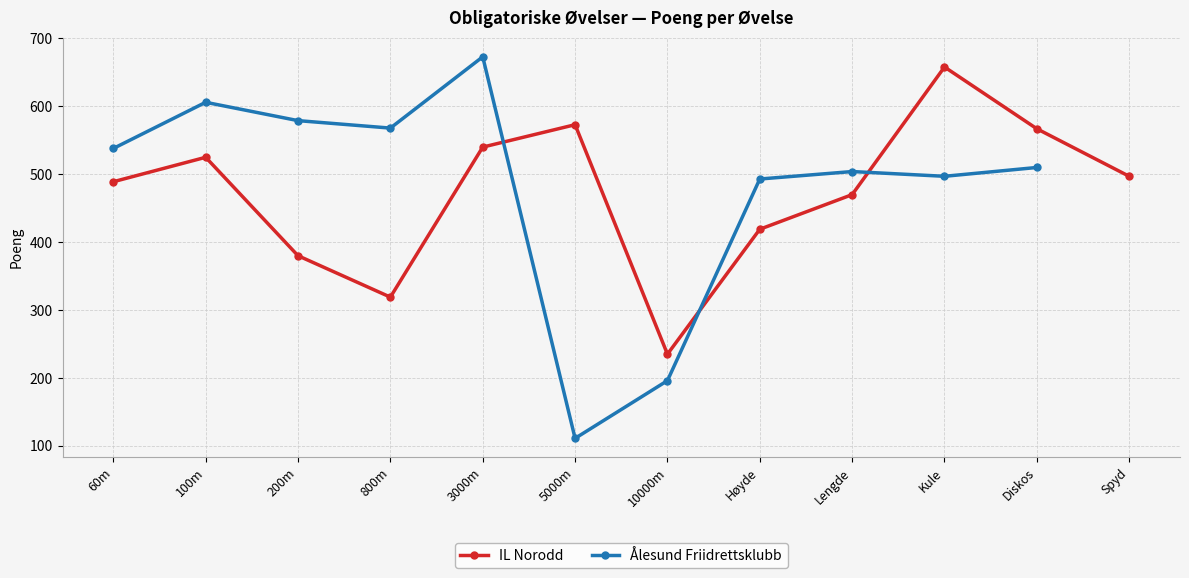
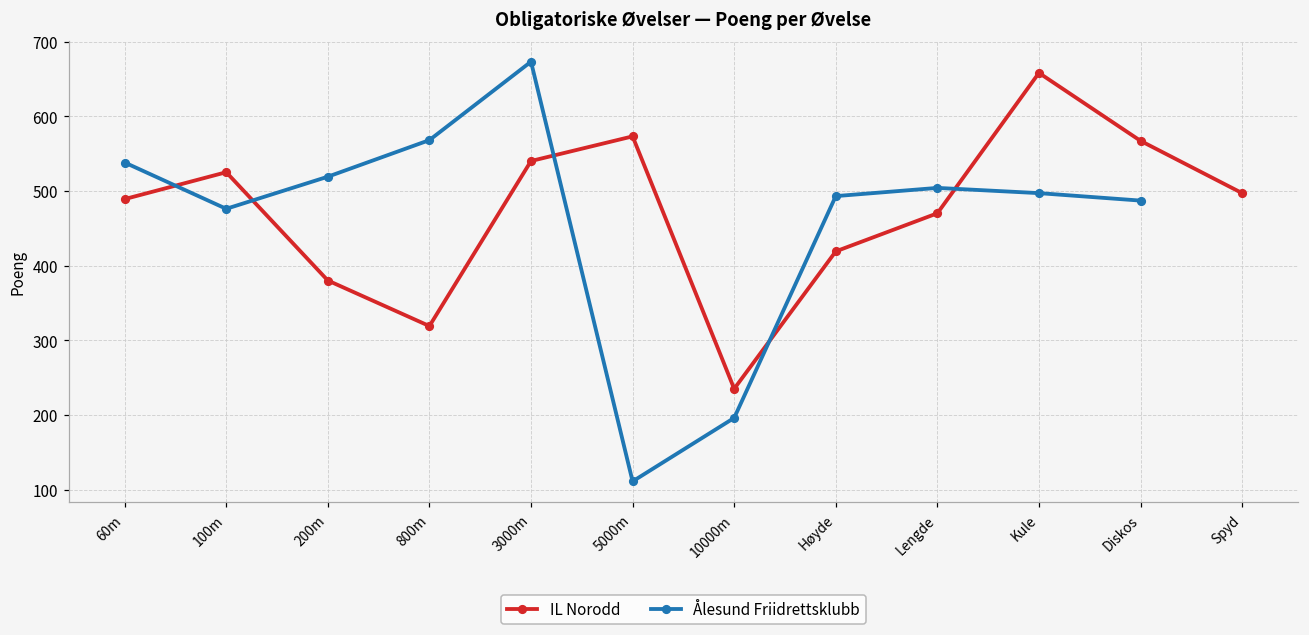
  {
    "IL Norodd": {
      "60m": 490,
      "100m": 530,
      "200m": 380,
      "800m": 320,
      "3000m": 540,
      "5000m": 570,
      "10000m": 240,
      "Høyde": 420,
      "Lengde": 470,
      "Kule": 660,
      "Diskos": 570,
      "Spyd": 500
    },
    "Ålesund Friidrettsklubb": {
      "60m": 540,
-     "100m": 610,
-     "200m": 580,
+     "100m": 480,
+     "200m": 520,
      "800m": 570,
      "3000m": 670,
      "5000m": 110,
      "10000m": 200,
      "Høyde": 490,
      "Lengde": 500,
      "Kule": 500,
-     "Diskos": 510
+     "Diskos": 490
    }
  }
